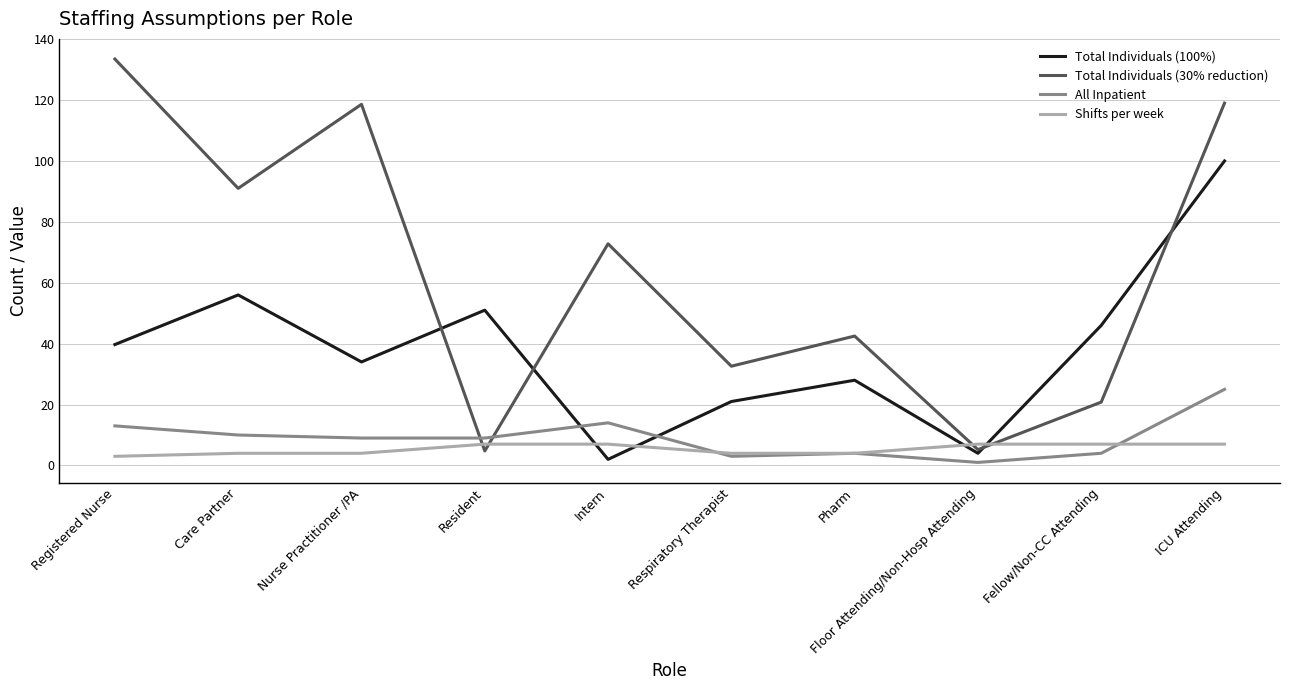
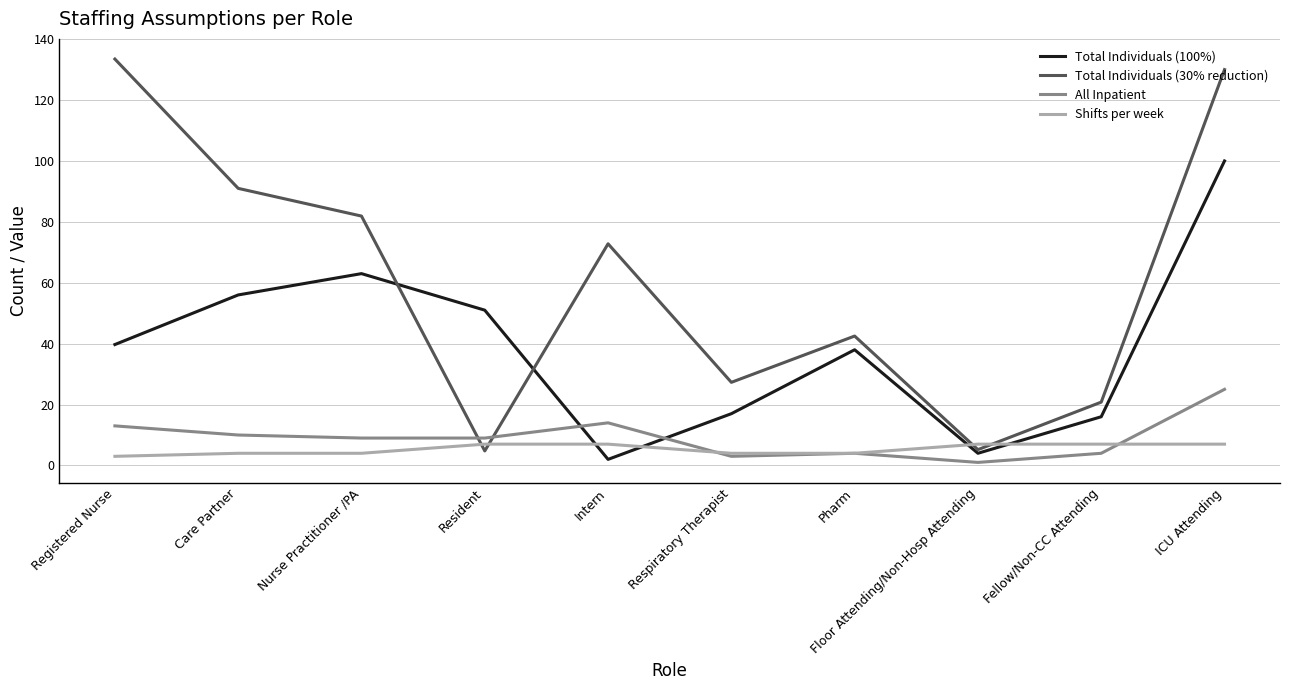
  {
    "Total Individuals (100%)": {
      "Registered Nurse": 40,
      "Care Partner": 56,
-     "Nurse Practitioner /PA": 34,
+     "Nurse Practitioner /PA": 63,
      "Resident": 51,
      "Intern": 2,
-     "Respiratory Therapist": 21,
-     "Pharm": 28,
+     "Respiratory Therapist": 17,
+     "Pharm": 38,
      "Floor Attending/Non-Hosp Attending": 4,
-     "Fellow/Non-CC Attending": 46,
+     "Fellow/Non-CC Attending": 16,
      "ICU Attending": 100
    },
    "Total Individuals (30% reduction)": {
      "Registered Nurse": 133,
      "Care Partner": 91,
-     "Nurse Practitioner /PA": 119,
+     "Nurse Practitioner /PA": 82,
      "Resident": 5,
      "Intern": 73,
-     "Respiratory Therapist": 33,
+     "Respiratory Therapist": 27,
      "Pharm": 43,
      "Floor Attending/Non-Hosp Attending": 5,
      "Fellow/Non-CC Attending": 21,
-     "ICU Attending": 119
+     "ICU Attending": 130
    }
  }
